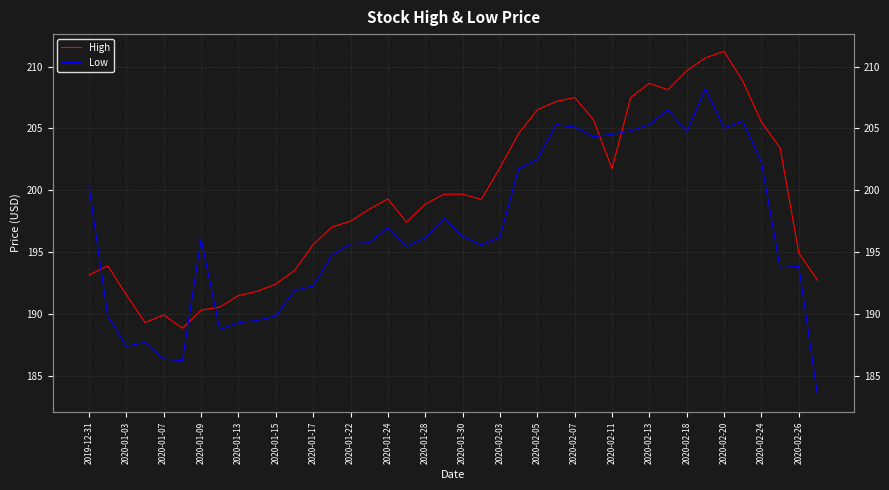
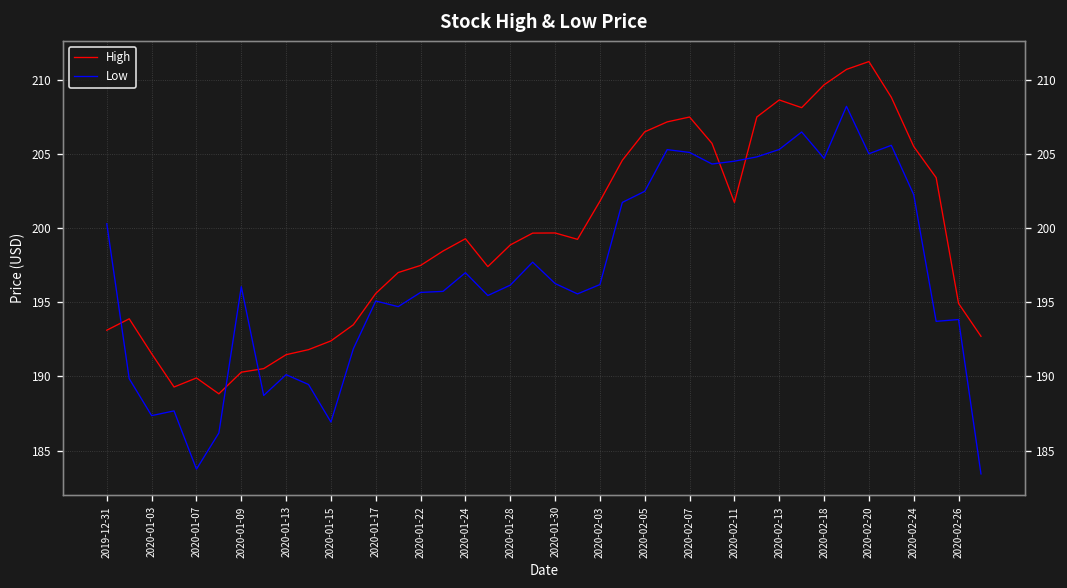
  {
    "High": {
      "2019-12-31": 193.1,
      "2020-01-03": 191.5,
      "2020-01-07": 189.9,
      "2020-01-09": 190.3,
      "2020-01-13": 191.5,
      "2020-01-15": 192.4,
      "2020-01-17": 195.6,
      "2020-01-22": 197.5,
      "2020-01-24": 199.3,
      "2020-01-28": 198.9,
      "2020-01-30": 199.7,
      "2020-02-03": 201.8,
      "2020-02-05": 206.5,
      "2020-02-07": 207.5,
      "2020-02-11": 201.7,
      "2020-02-13": 208.6,
      "2020-02-18": 209.7,
      "2020-02-20": 211.2,
      "2020-02-24": 205.5,
      "2020-02-26": 194.9
    },
    "Low": {
      "2019-12-31": 200.3,
      "2020-01-03": 187.4,
-     "2020-01-07": 186.3,
+     "2020-01-07": 183.8,
      "2020-01-09": 196.1,
-     "2020-01-13": 189.3,
-     "2020-01-15": 189.8,
-     "2020-01-17": 192.3,
+     "2020-01-13": 190.1,
+     "2020-01-15": 186.9,
+     "2020-01-17": 195.1,
      "2020-01-22": 195.7,
      "2020-01-24": 197.0,
      "2020-01-28": 196.2,
      "2020-01-30": 196.3,
      "2020-02-03": 196.2,
      "2020-02-05": 202.5,
      "2020-02-07": 205.1,
      "2020-02-11": 204.5,
      "2020-02-13": 205.3,
      "2020-02-18": 204.7,
      "2020-02-20": 205.0,
      "2020-02-24": 202.3,
      "2020-02-26": 193.8
    }
  }
